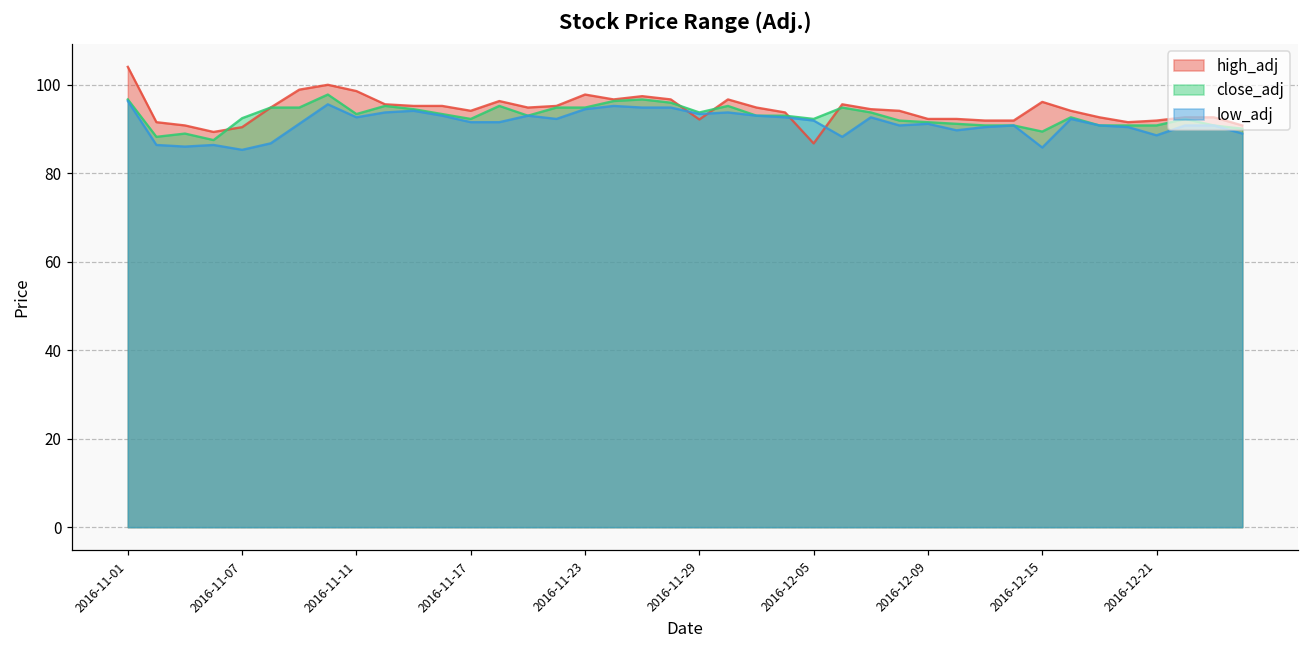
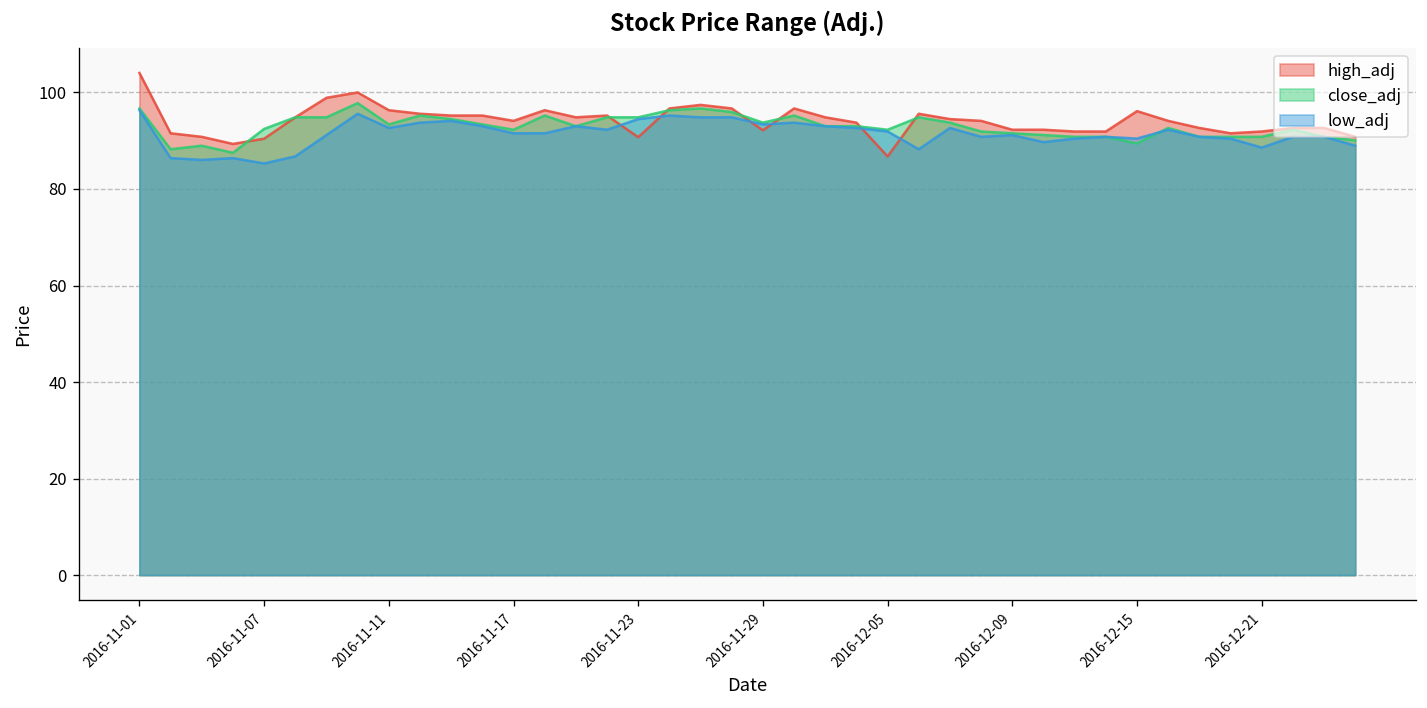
  {
    "high_adj": {
      "2016-11-01": 104,
      "2016-11-07": 90,
-     "2016-11-11": 99,
+     "2016-11-11": 96,
      "2016-11-17": 94,
-     "2016-11-23": 98,
+     "2016-11-23": 91,
      "2016-11-29": 92,
      "2016-12-05": 87,
      "2016-12-09": 92,
      "2016-12-15": 96,
      "2016-12-21": 92
    },
    "close_adj": {
      "2016-11-07": 92,
      "2016-11-11": 93,
      "2016-11-17": 92,
      "2016-12-15": 89,
      "2016-12-21": 91
    },
    "low_adj": {
      "2016-11-07": 85,
      "2016-11-11": 93,
      "2016-11-17": 92,
-     "2016-12-15": 86,
+     "2016-12-15": 90,
      "2016-12-21": 89
    }
  }
